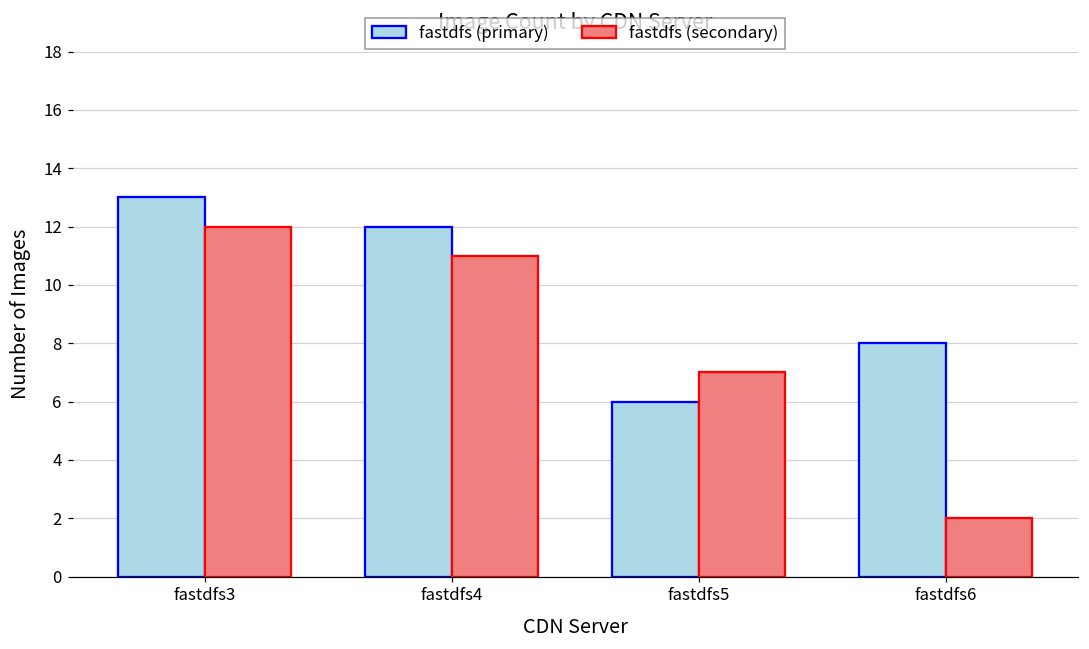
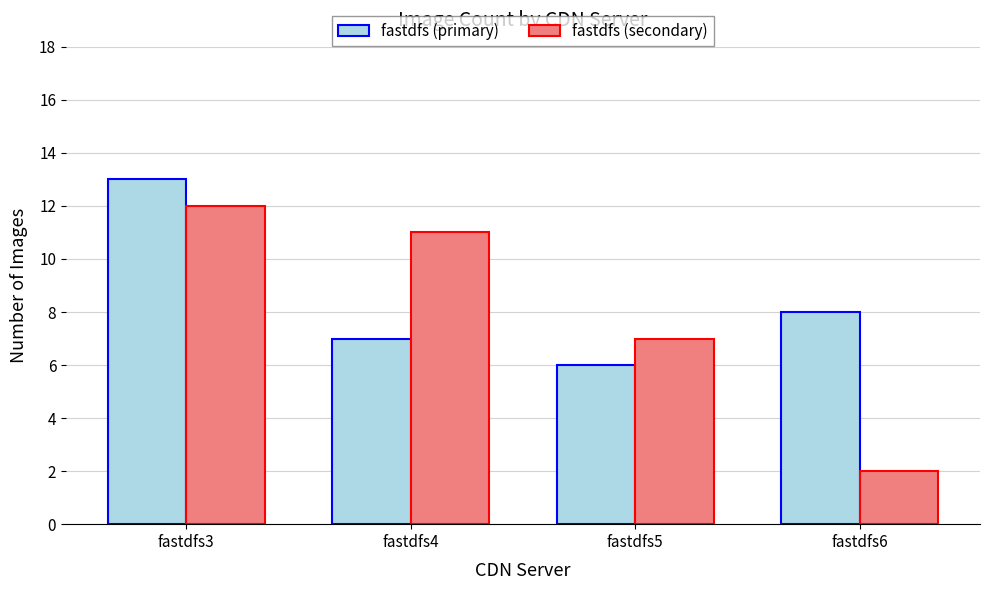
  {
    "fastdfs (primary)": {
      "fastdfs3": 13,
-     "fastdfs4": 12,
+     "fastdfs4": 7,
      "fastdfs5": 6,
      "fastdfs6": 8
    },
    "fastdfs (secondary)": {
      "fastdfs3": 12,
      "fastdfs4": 11,
      "fastdfs5": 7,
      "fastdfs6": 2
    }
  }
